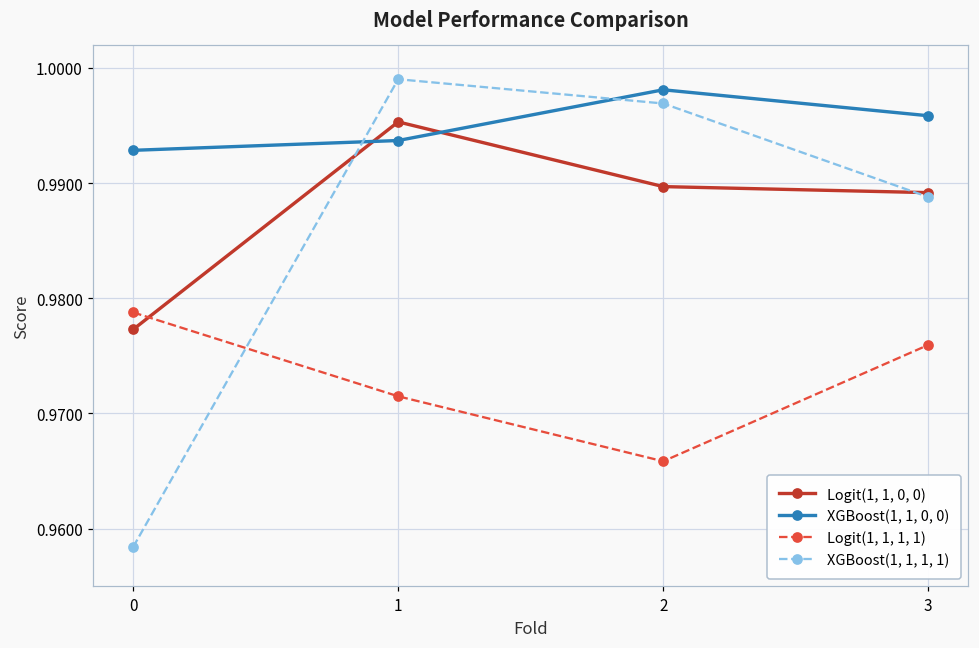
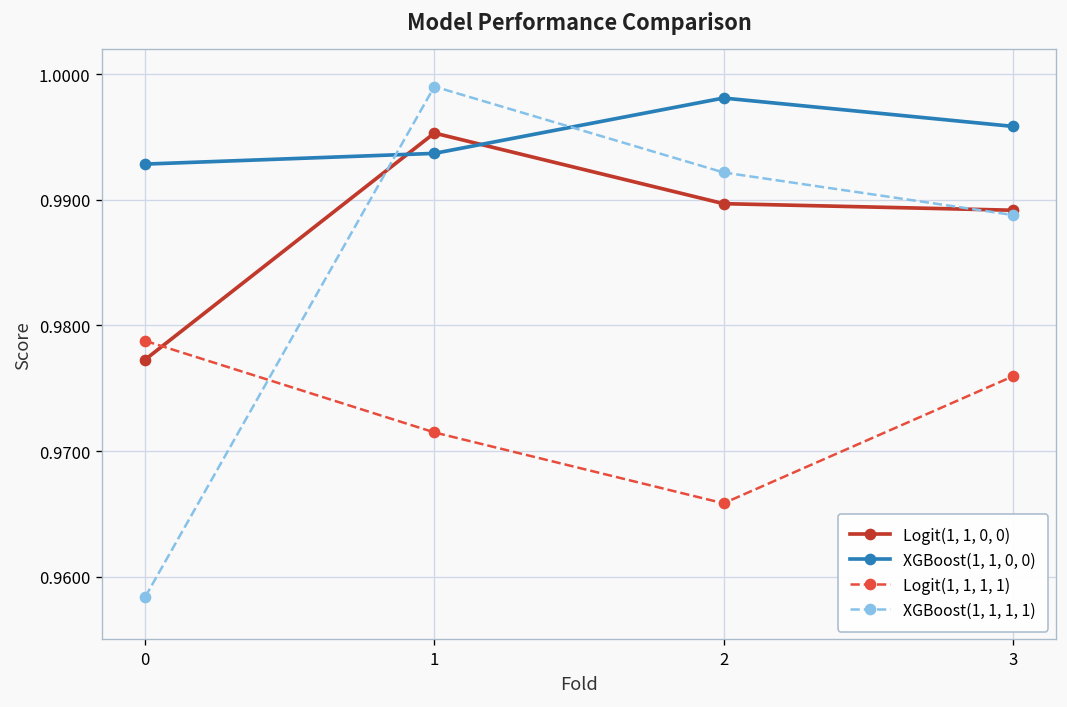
  {
    "XGBoost(1, 1, 0, 0)": {
      "0": 0.9928,
      "1": 0.9937,
      "2": 0.9981,
      "3": 0.9958
    },
    "XGBoost(1, 1, 1, 1)": {
      "0": 0.9584,
      "1": 0.9990,
-     "2": 0.9969,
+     "2": 0.9922,
      "3": 0.9888
    }
  }
